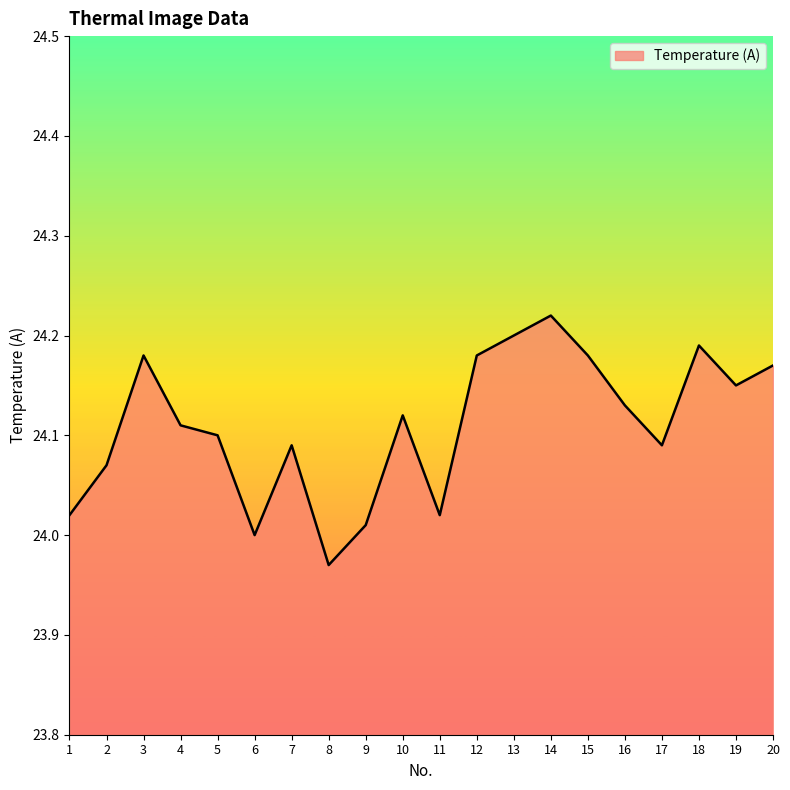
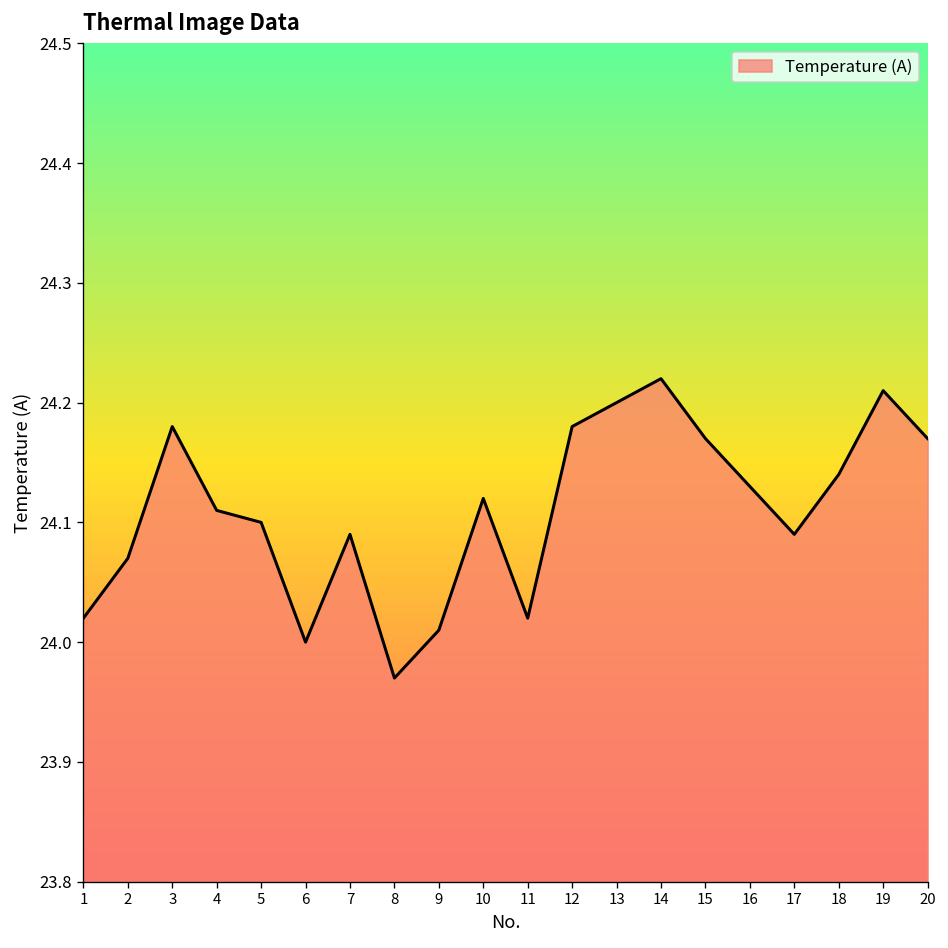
  {
    "1": 24.02,
    "2": 24.07,
    "3": 24.18,
    "4": 24.11,
    "5": 24.10,
    "6": 24.00,
    "7": 24.09,
    "8": 23.97,
    "9": 24.01,
    "10": 24.12,
    "11": 24.02,
    "12": 24.18,
    "13": 24.20,
    "14": 24.22,
-   "15": 24.18,
+   "15": 24.17,
    "16": 24.13,
    "17": 24.09,
-   "18": 24.19,
-   "19": 24.15,
+   "18": 24.14,
+   "19": 24.21,
    "20": 24.17
  }
